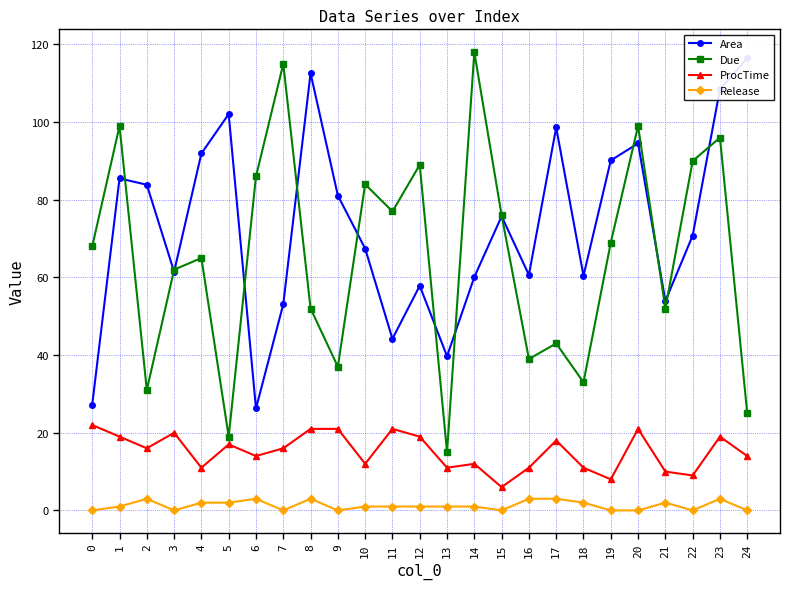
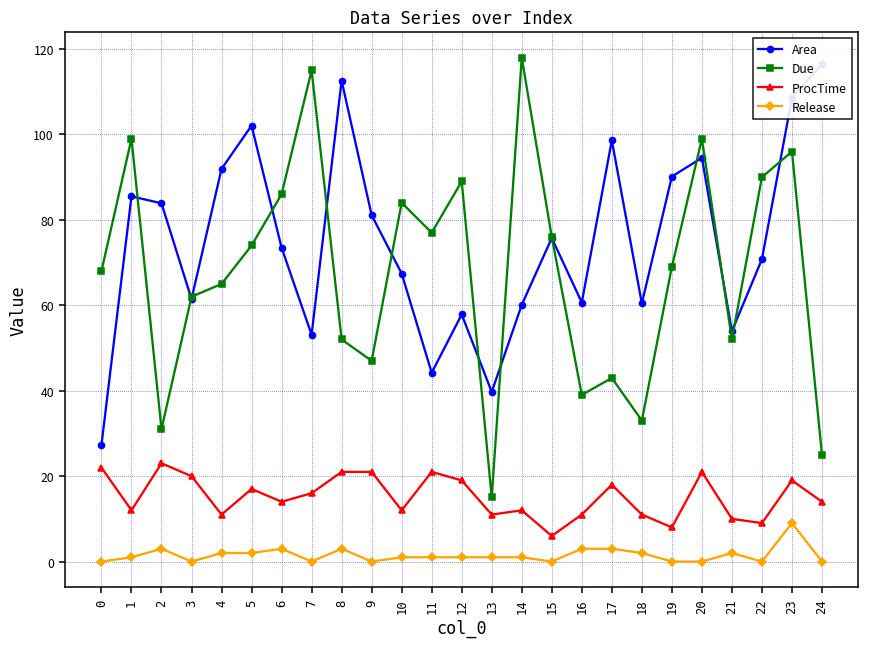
  {
    "Area": {
      "0": 27,
      "1": 86,
      "2": 84,
      "4": 92,
      "5": 102,
-     "6": 26,
+     "6": 73,
      "7": 53,
      "8": 113,
      "9": 81,
      "10": 67,
      "11": 44,
      "12": 58,
      "13": 40,
      "14": 60,
      "16": 61,
      "17": 99,
      "18": 60,
      "19": 90,
      "20": 95,
      "21": 54,
      "22": 71
    },
    "Due": {
      "0": 68,
      "1": 99,
      "2": 31,
      "4": 65,
-     "5": 19,
+     "5": 74,
      "6": 86,
      "7": 115,
      "8": 52,
-     "9": 37,
+     "9": 47,
      "10": 84,
      "11": 77,
      "12": 89,
      "13": 15,
      "14": 118,
      "16": 39,
      "17": 43,
      "18": 33,
      "19": 69,
      "20": 99,
      "21": 52,
      "22": 90,
      "23": 96,
      "24": 25
    },
    "ProcTime": {
      "0": 22,
-     "1": 19,
-     "2": 16,
+     "1": 12,
+     "2": 23,
      "3": 20,
      "4": 11,
      "5": 17,
      "6": 14,
      "7": 16,
      "8": 21,
      "9": 21,
      "10": 12,
      "11": 21,
      "12": 19,
      "13": 11,
      "14": 12,
      "15": 6,
      "16": 11,
      "17": 18,
      "18": 11,
      "19": 8,
      "20": 21,
      "21": 10,
      "22": 9,
      "23": 19,
      "24": 14
    },
    "Release": {
      "0": 0,
      "1": 1,
      "2": 3,
      "3": 0,
      "4": 2,
      "5": 2,
      "6": 3,
      "7": 0,
      "8": 3,
      "9": 0,
      "10": 1,
      "11": 1,
      "12": 1,
      "13": 1,
      "14": 1,
      "15": 0,
      "16": 3,
      "17": 3,
      "18": 2,
      "19": 0,
      "20": 0,
      "21": 2,
      "22": 0,
-     "23": 3,
+     "23": 9,
      "24": 0
    }
  }
